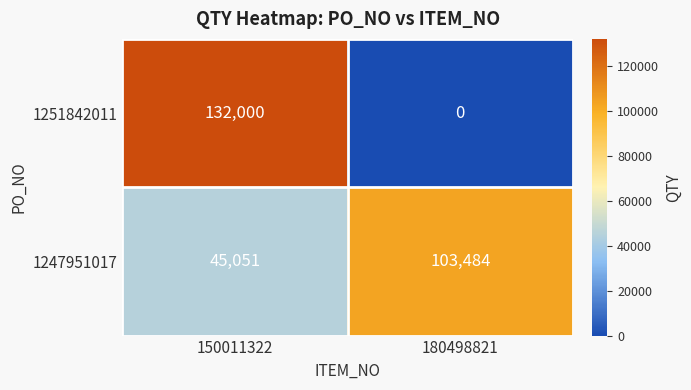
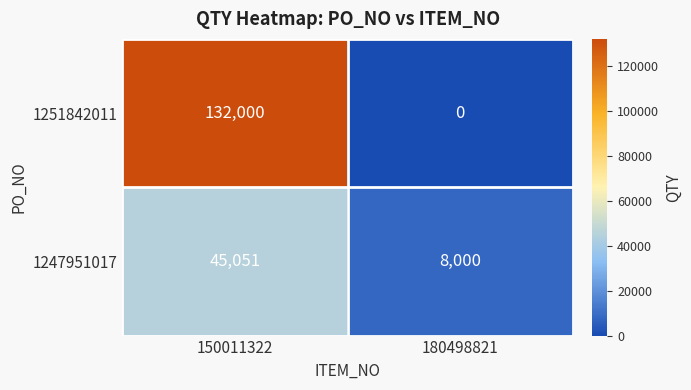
  {
    "1251842011": {
      "150011322": "132,000",
      "180498821": "0"
    },
    "1247951017": {
      "150011322": "45,051",
-     "180498821": "103,484"
+     "180498821": "8,000"
    }
  }
